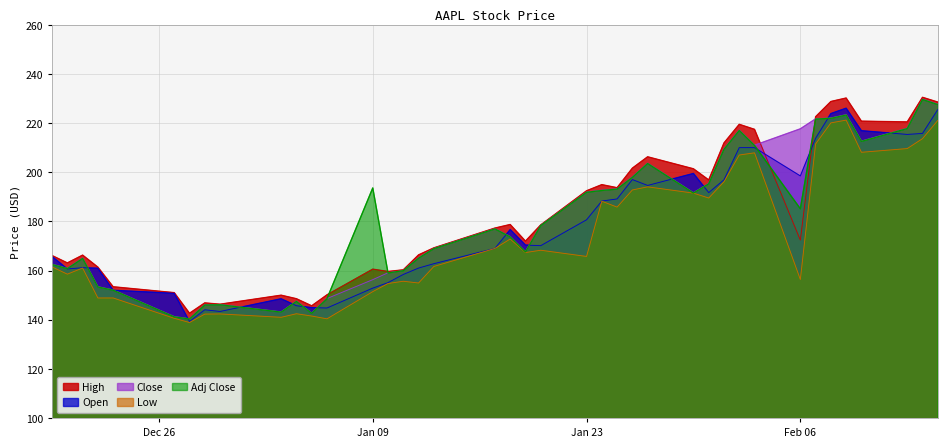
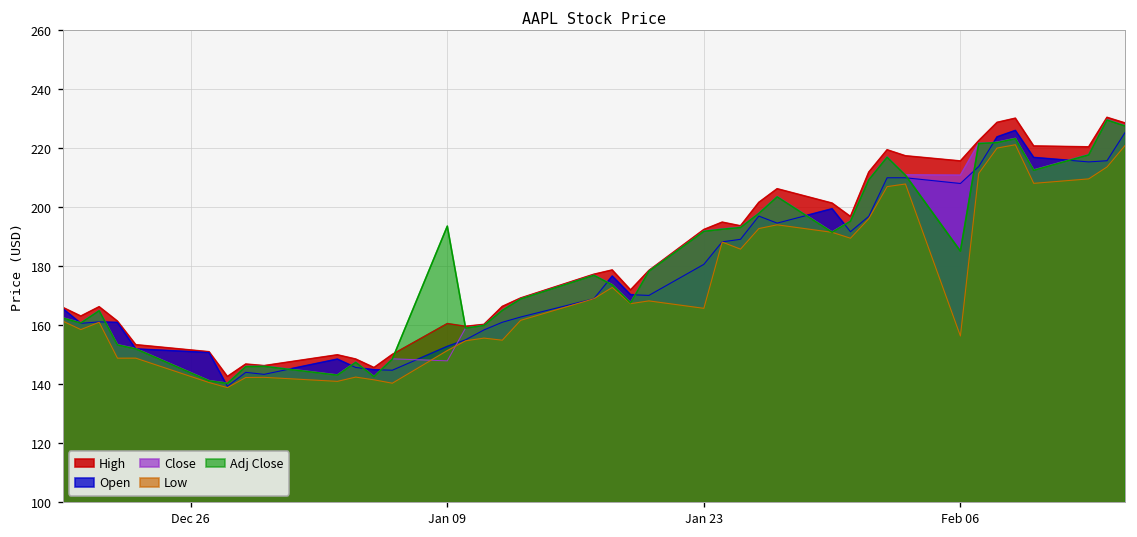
  {
    "High": {
      "Jan 09": 161,
-     "Feb 06": 172
+     "Feb 06": 216
    },
    "Open": {
      "Jan 09": 153,
      "Jan 23": 181,
-     "Feb 06": 198
+     "Feb 06": 208
    },
    "Close": {
-     "Jan 09": 156,
-     "Feb 06": 218
+     "Jan 09": 148,
+     "Feb 06": 211
    },
    "Low": {
      "Jan 09": 151,
      "Jan 23": 166,
      "Feb 06": 156
    },
    "Adj Close": {
      "Jan 09": 194,
      "Feb 06": 185
    }
  }
